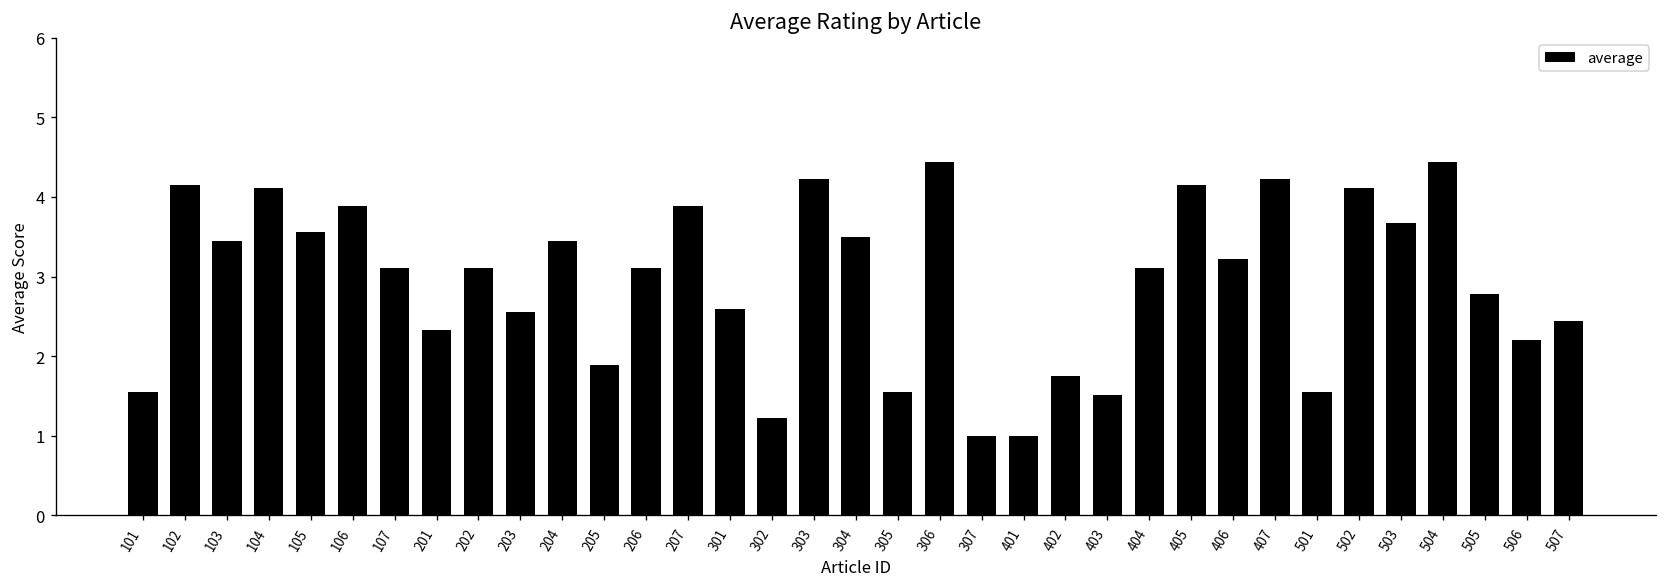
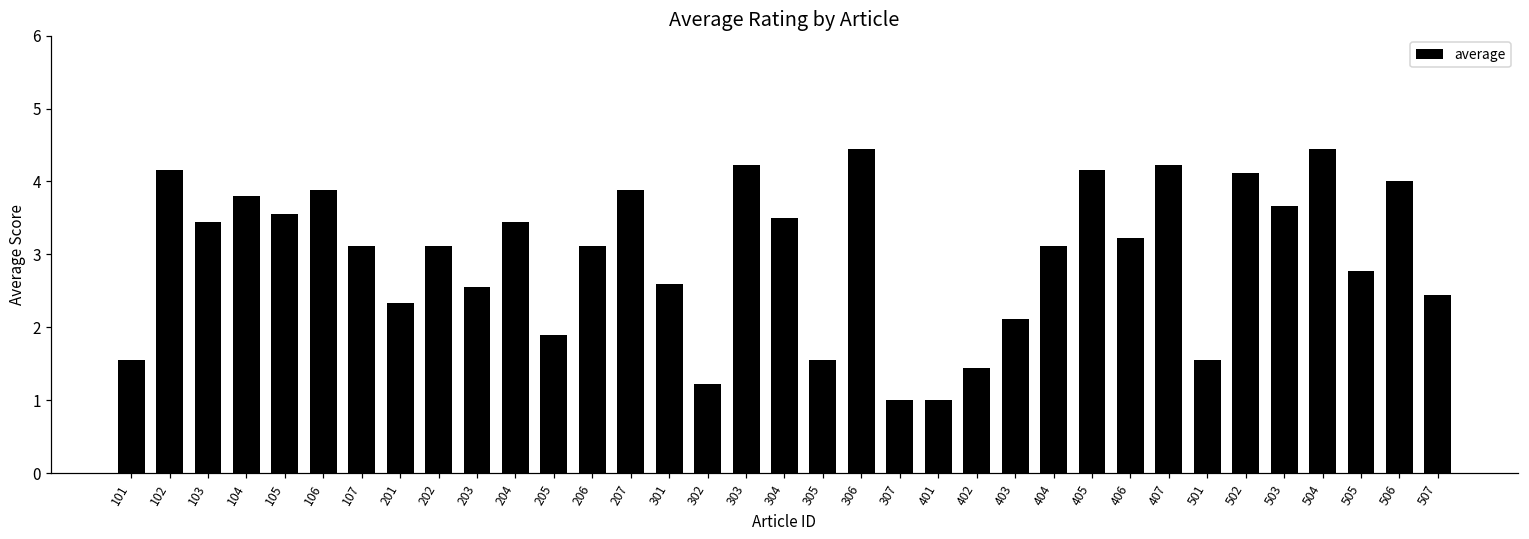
  {
    "101": 1.6,
    "102": 4.2,
    "103": 3.4,
-   "104": 4.1,
+   "104": 3.8,
    "105": 3.6,
    "106": 3.9,
    "107": 3.1,
    "201": 2.3,
    "202": 3.1,
    "203": 2.6,
    "204": 3.4,
    "205": 1.9,
    "206": 3.1,
    "207": 3.9,
    "301": 2.6,
    "302": 1.2,
    "303": 4.2,
    "304": 3.5,
    "305": 1.6,
    "306": 4.4,
    "307": 1.0,
    "401": 1.0,
-   "402": 1.8,
-   "403": 1.5,
+   "402": 1.5,
+   "403": 2.1,
    "404": 3.1,
    "405": 4.2,
    "406": 3.2,
    "407": 4.2,
    "501": 1.6,
    "502": 4.1,
    "503": 3.7,
    "504": 4.4,
    "505": 2.8,
-   "506": 2.2,
+   "506": 4.0,
    "507": 2.4
  }
